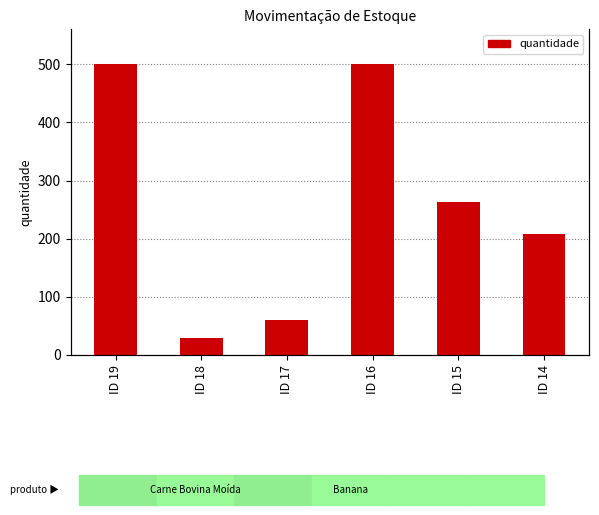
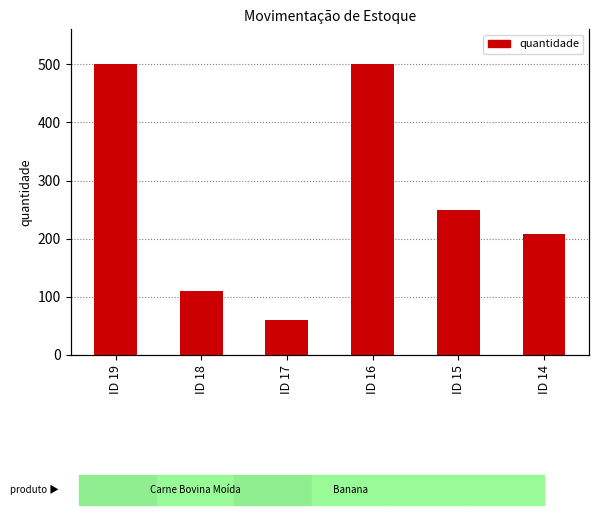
  {
    "ID 19": 500,
-   "ID 18": 30,
+   "ID 18": 110,
    "ID 17": 60,
    "ID 16": 500,
-   "ID 15": 260,
+   "ID 15": 250,
    "ID 14": 210
  }
